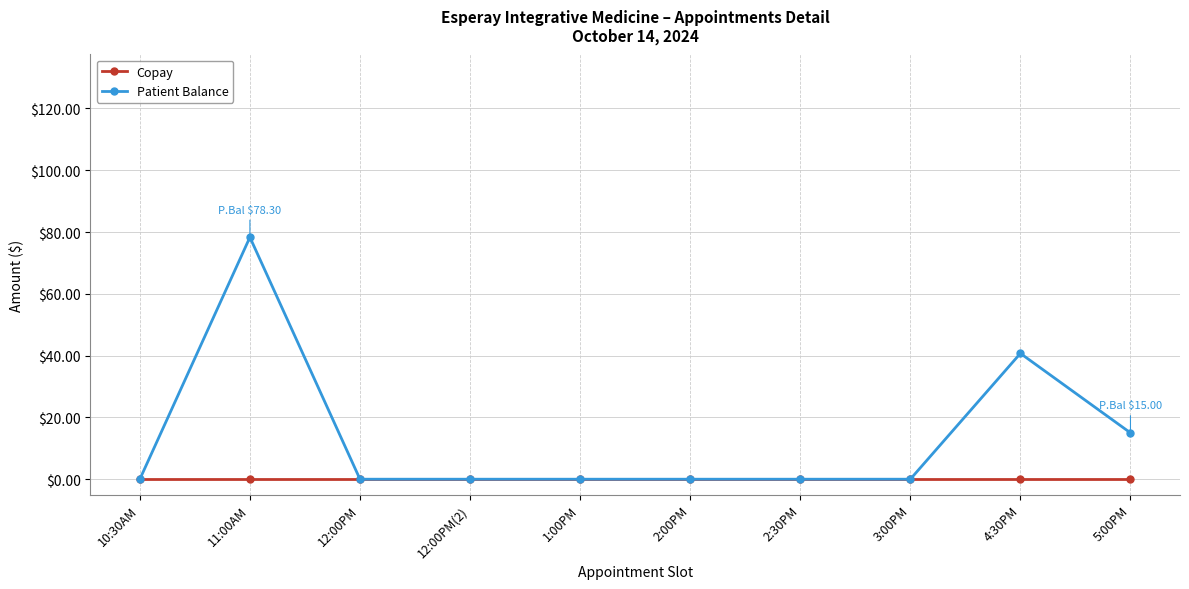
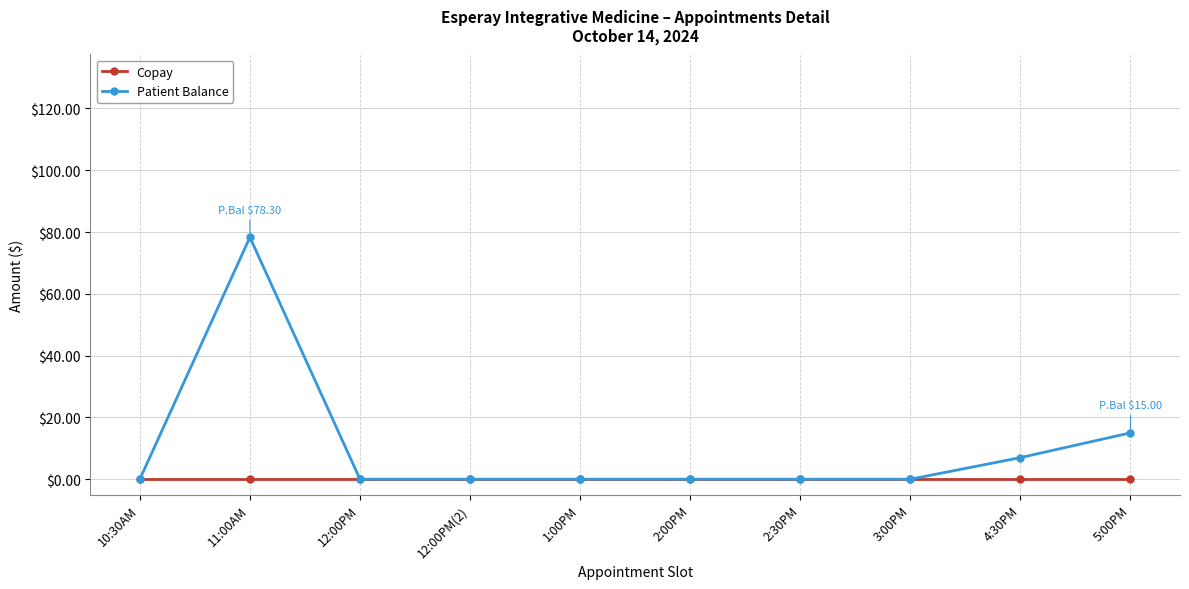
  {
    "Copay": {
      "11:00AM": "$0",
      "4:30PM": "$0",
      "5:00PM": "$0"
    },
    "Patient Balance": {
-     "4:30PM": "$41"
+     "4:30PM": "$7"
    }
  }
